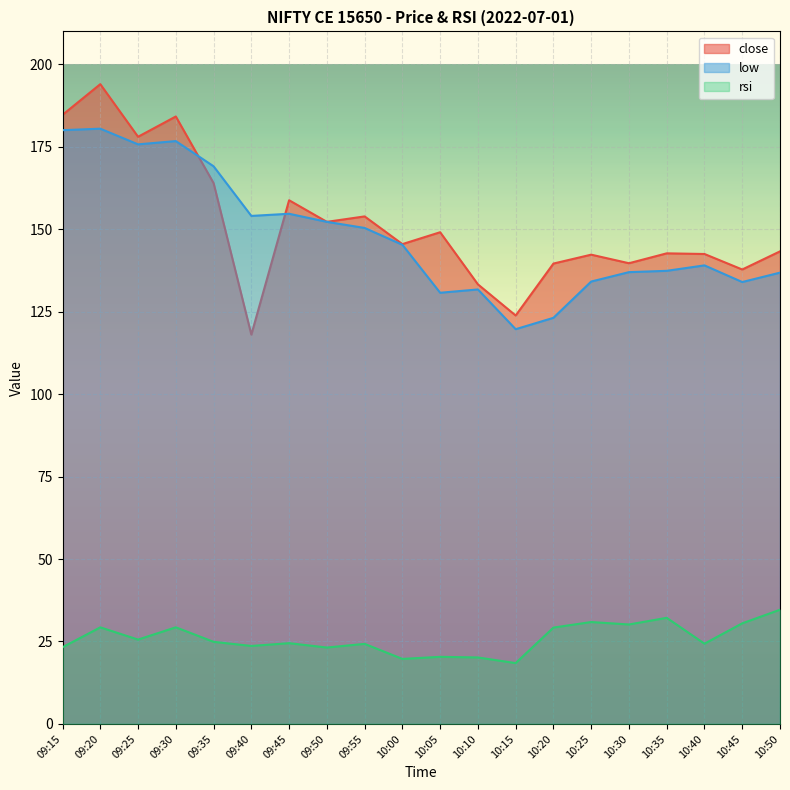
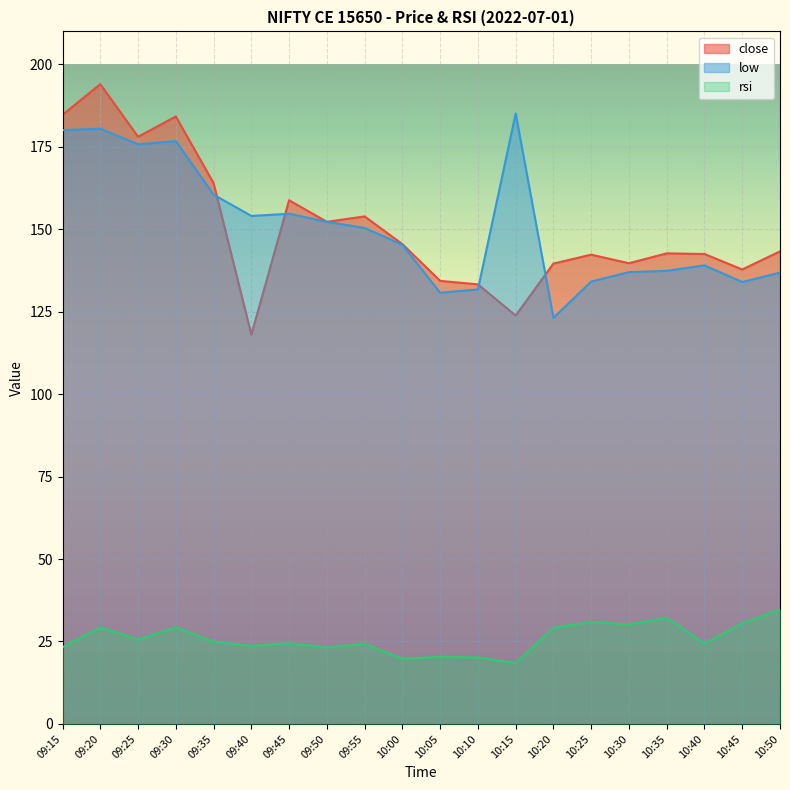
  {
    "close": {
      "09:15": 185,
      "09:20": 194,
      "09:25": 178,
      "09:30": 184,
      "09:35": 164,
      "09:40": 118,
      "09:45": 159,
      "09:55": 154,
-     "10:05": 149,
+     "10:05": 134,
      "10:10": 133,
      "10:15": 124,
      "10:20": 140,
      "10:25": 142,
      "10:30": 140,
      "10:35": 143,
      "10:40": 143,
      "10:45": 138,
      "10:50": 143
    },
    "low": {
      "09:15": 180,
      "09:20": 181,
      "09:25": 176,
      "09:30": 177,
-     "09:35": 169,
+     "09:35": 161,
      "09:40": 154,
      "09:45": 155,
      "09:55": 150,
      "10:05": 131,
      "10:10": 132,
-     "10:15": 120,
+     "10:15": 185,
      "10:20": 123,
      "10:25": 134,
      "10:30": 137,
      "10:35": 137,
      "10:40": 139,
      "10:45": 134,
      "10:50": 137
    },
    "rsi": {
      "09:15": 23,
      "09:20": 29,
      "09:25": 26,
      "09:30": 29,
      "09:35": 25,
      "09:40": 24,
      "09:45": 24,
      "09:50": 23,
      "09:55": 24,
      "10:00": 20,
      "10:05": 20,
      "10:10": 20,
      "10:15": 18,
      "10:20": 29,
      "10:25": 31,
      "10:30": 30,
      "10:35": 32,
      "10:40": 24,
      "10:45": 31,
      "10:50": 35
    }
  }
